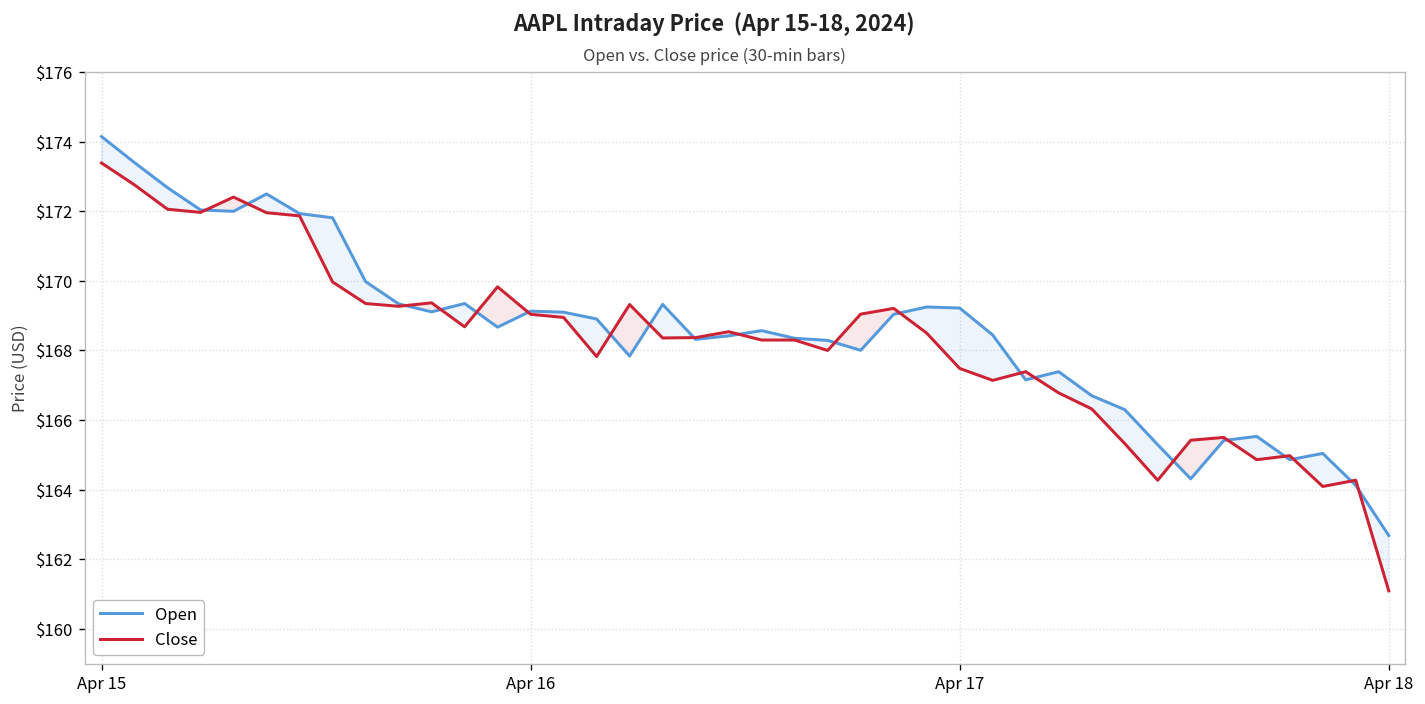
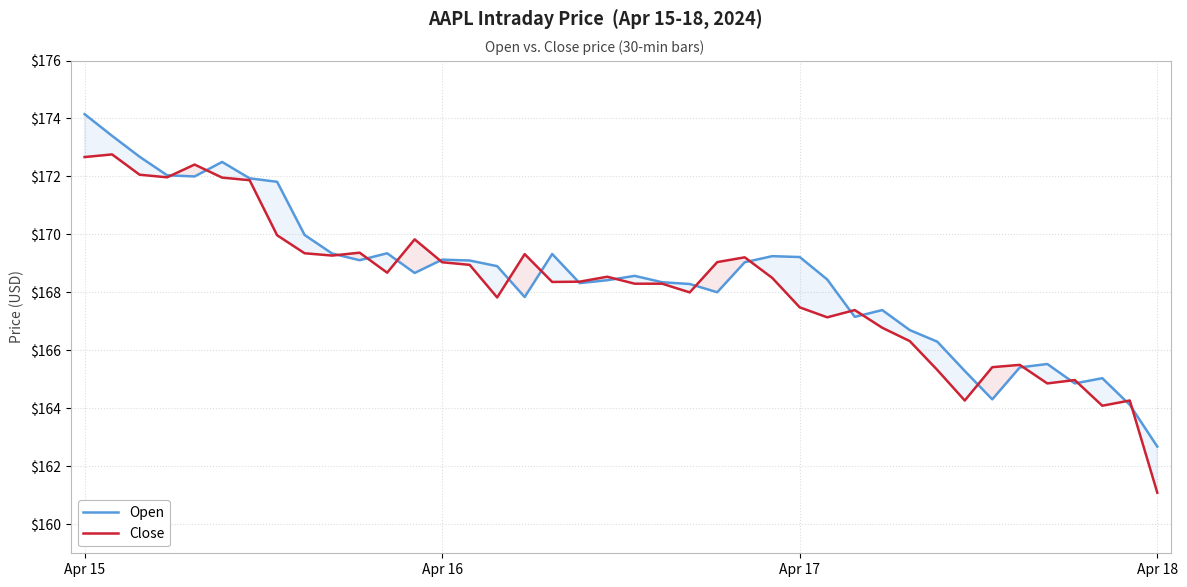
  {
    "Open": {
      "Apr 15": "$174.1",
      "Apr 16": "$169.1",
      "Apr 17": "$169.2",
      "Apr 18": "$162.7"
    },
    "Close": {
-     "Apr 15": "$173.4",
+     "Apr 15": "$172.7",
      "Apr 16": "$169.0",
      "Apr 17": "$167.5",
      "Apr 18": "$161.1"
    }
  }
